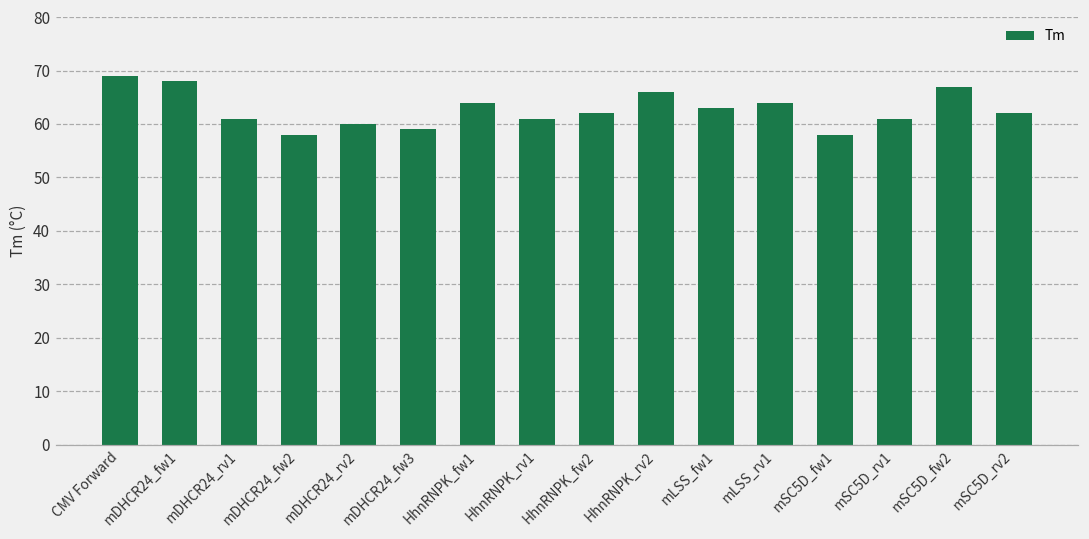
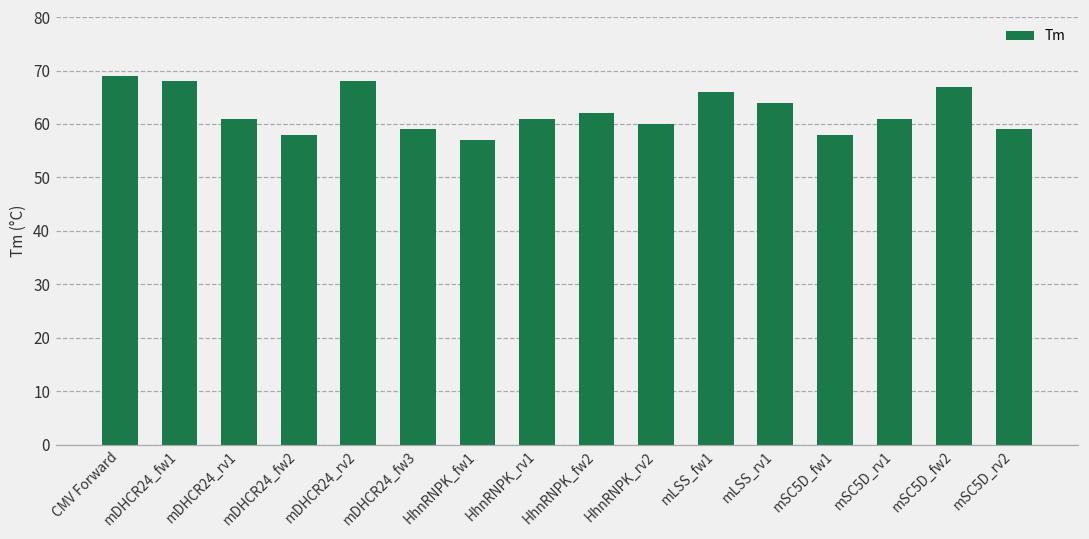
  {
    "CMV Forward": 69,
    "mDHCR24_fw1": 68,
    "mDHCR24_rv1": 61,
    "mDHCR24_fw2": 58,
-   "mDHCR24_rv2": 60,
+   "mDHCR24_rv2": 68,
    "mDHCR24_fw3": 59,
-   "HhnRNPK_fw1": 64,
+   "HhnRNPK_fw1": 57,
    "HhnRNPK_rv1": 61,
    "HhnRNPK_fw2": 62,
-   "HhnRNPK_rv2": 66,
-   "mLSS_fw1": 63,
+   "HhnRNPK_rv2": 60,
+   "mLSS_fw1": 66,
    "mLSS_rv1": 64,
    "mSC5D_fw1": 58,
    "mSC5D_rv1": 61,
    "mSC5D_fw2": 67,
-   "mSC5D_rv2": 62
+   "mSC5D_rv2": 59
  }
